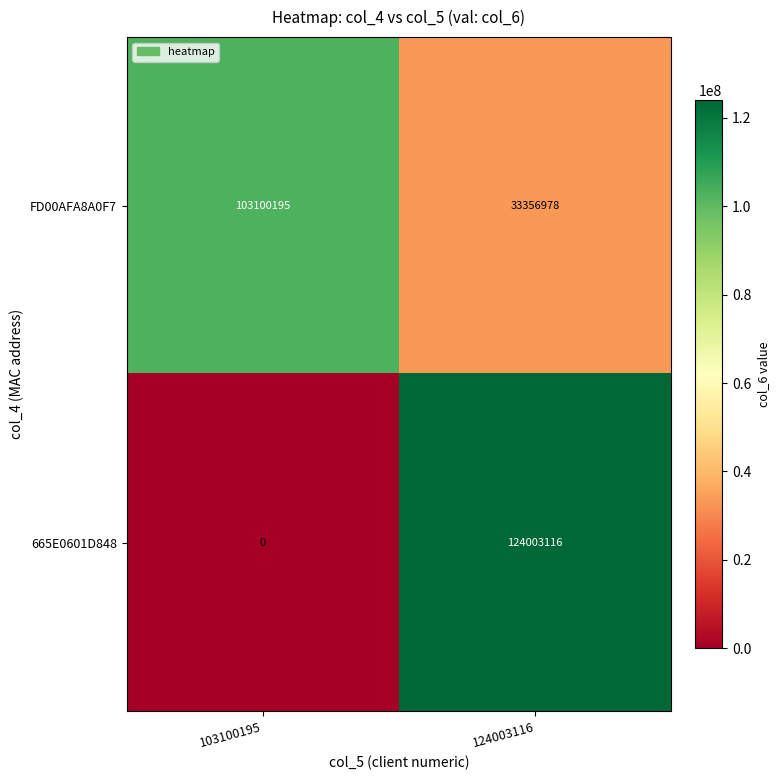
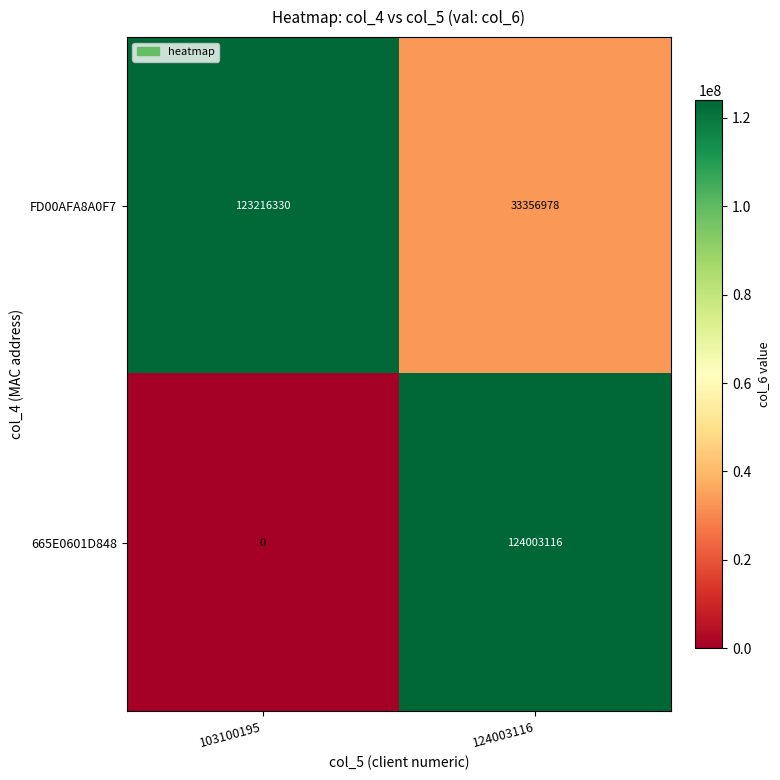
  {
    "FD00AFA8A0F7": {
-     "103100195": 103100195,
+     "103100195": 123216330,
      "124003116": 33356978
    },
    "665E0601D848": {
      "103100195": 0,
      "124003116": 124003116
    }
  }
